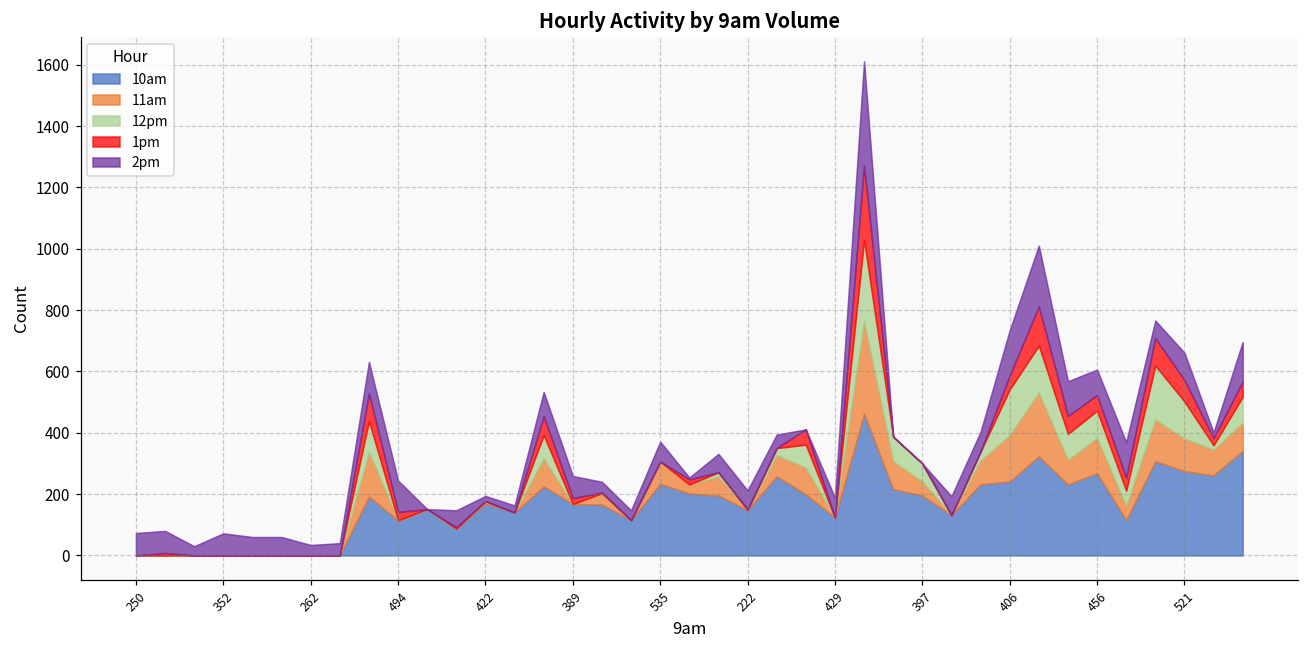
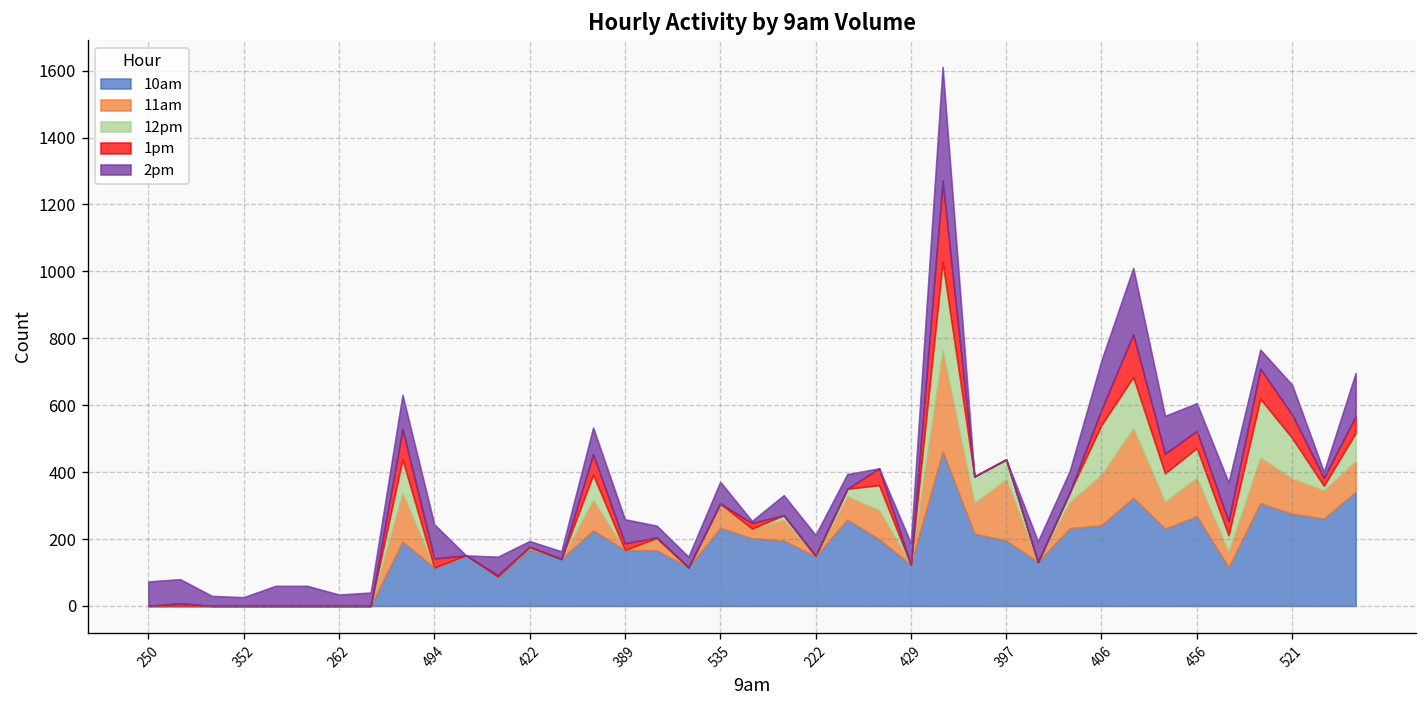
  {
    "10am": {
      "535": 230,
      "397": 200,
      "406": 240,
      "456": 270,
      "521": 280
    },
    "11am": {
-     "397": 50,
+     "397": 180,
      "406": 150,
      "456": 120,
      "521": 110
    },
    "12pm": {
      "406": 150,
      "456": 90,
      "521": 120
    },
    "1pm": {
      "494": 30,
      "389": 20,
      "406": 50,
      "456": 50,
      "521": 70
    },
    "2pm": {
      "250": 70,
-     "352": 70,
+     "352": 30,
      "262": 30,
      "494": 100,
      "422": 20,
      "389": 70,
      "535": 70,
      "222": 60,
      "429": 70,
      "406": 150,
      "456": 80,
      "521": 90
    }
  }
